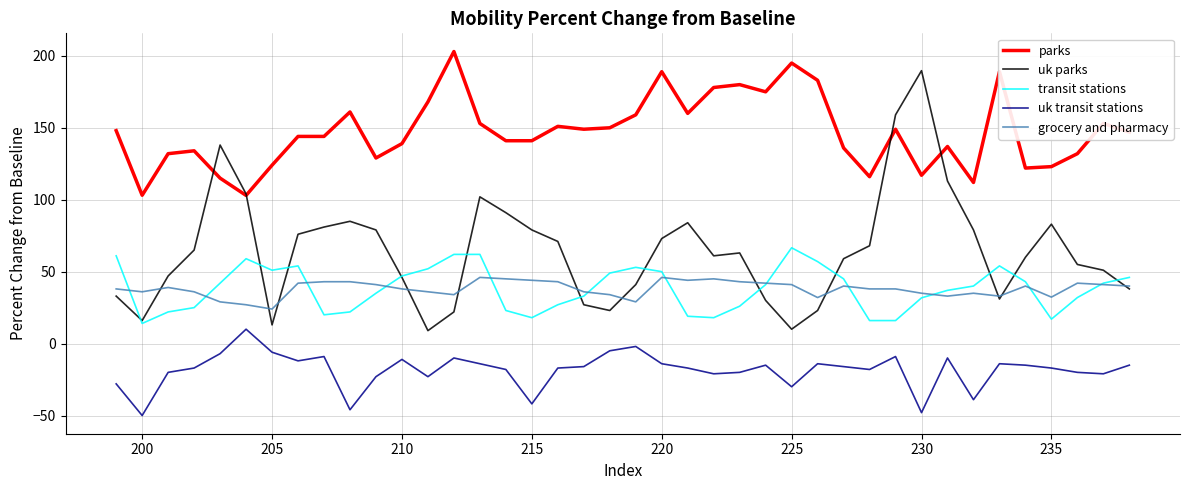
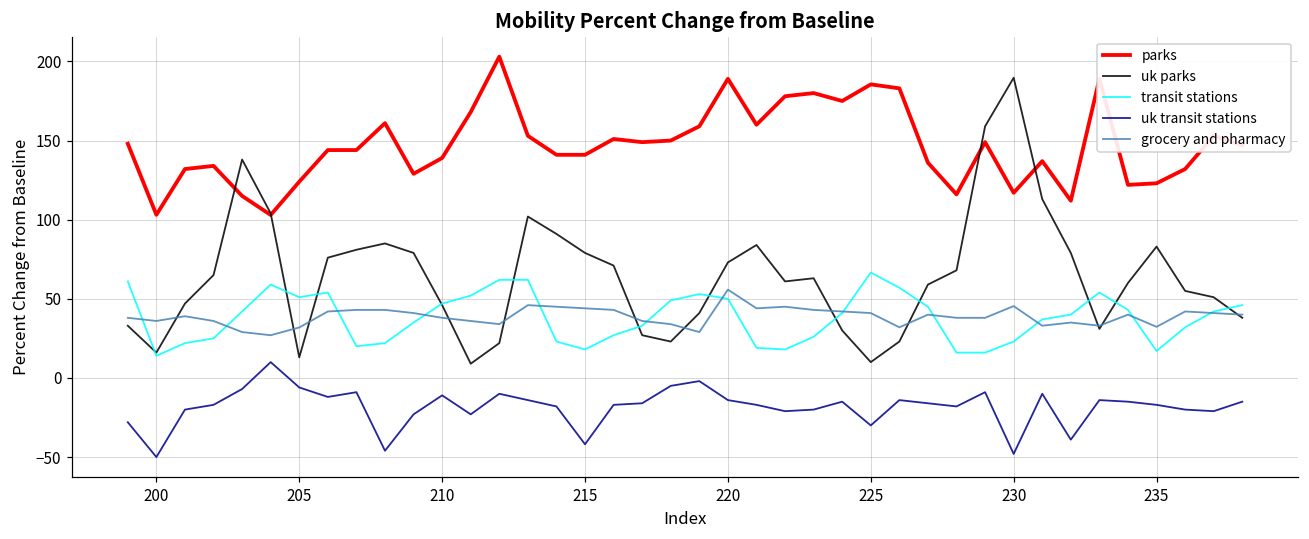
  {
    "parks": {
      "200": 103,
      "205": 124,
      "210": 139,
      "215": 141,
      "220": 189,
-     "225": 195,
+     "225": 186,
      "230": 117,
      "235": 123
    },
    "uk parks": {
      "200": 16,
      "205": 13,
      "215": 79,
      "220": 73,
      "225": 10,
      "230": 190,
      "235": 83
    },
    "transit stations": {
      "200": 14,
      "205": 51,
      "215": 18,
      "220": 50,
      "225": 67,
-     "230": 32,
+     "230": 23,
      "235": 17
    },
    "uk transit stations": {
      "200": -50,
      "205": -6,
      "210": -11,
      "215": -42,
      "220": -14,
      "225": -30,
      "230": -48,
      "235": -17
    },
    "grocery and pharmacy": {
      "200": 36,
-     "205": 24,
+     "205": 32,
      "210": 38,
      "215": 44,
-     "220": 46,
+     "220": 56,
      "225": 41,
-     "230": 35,
+     "230": 45,
      "235": 32
    }
  }
